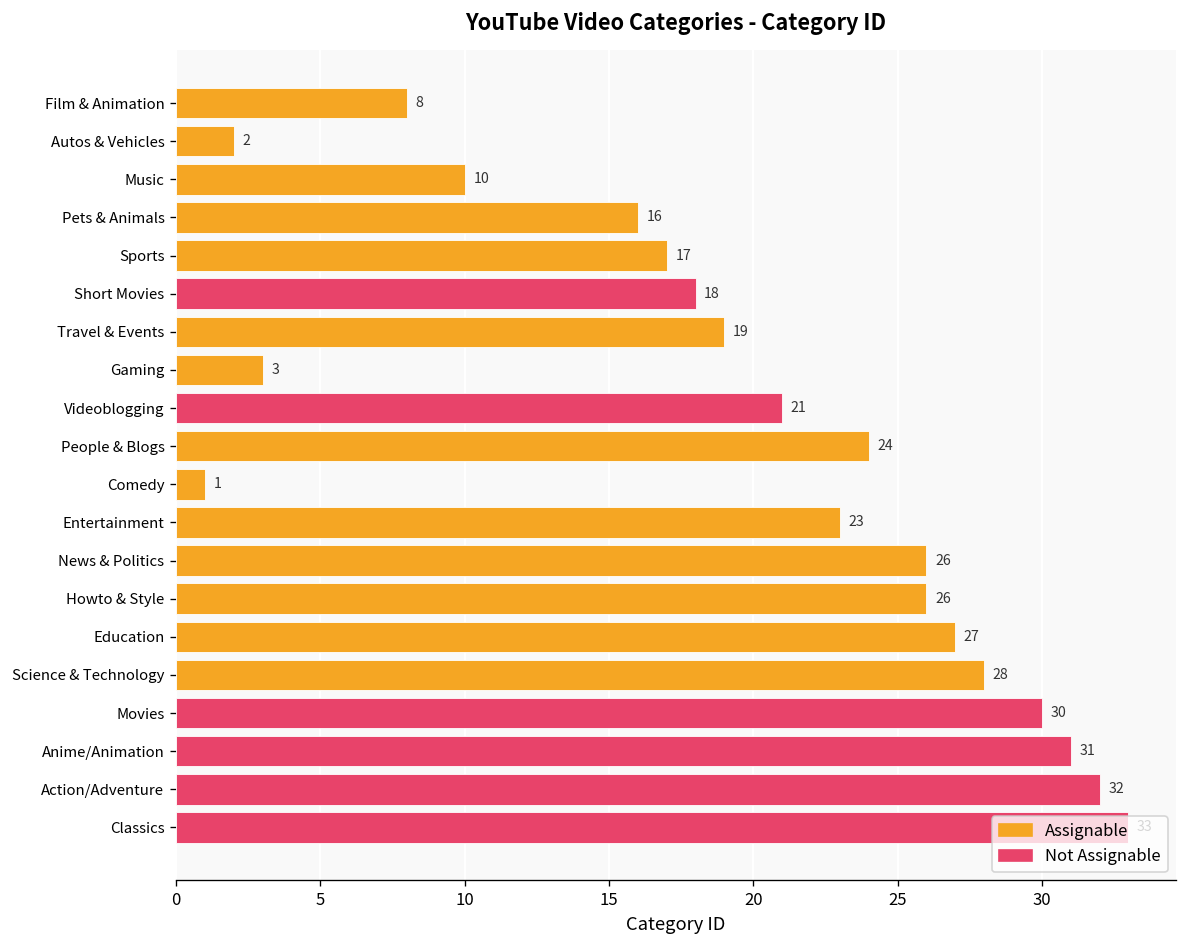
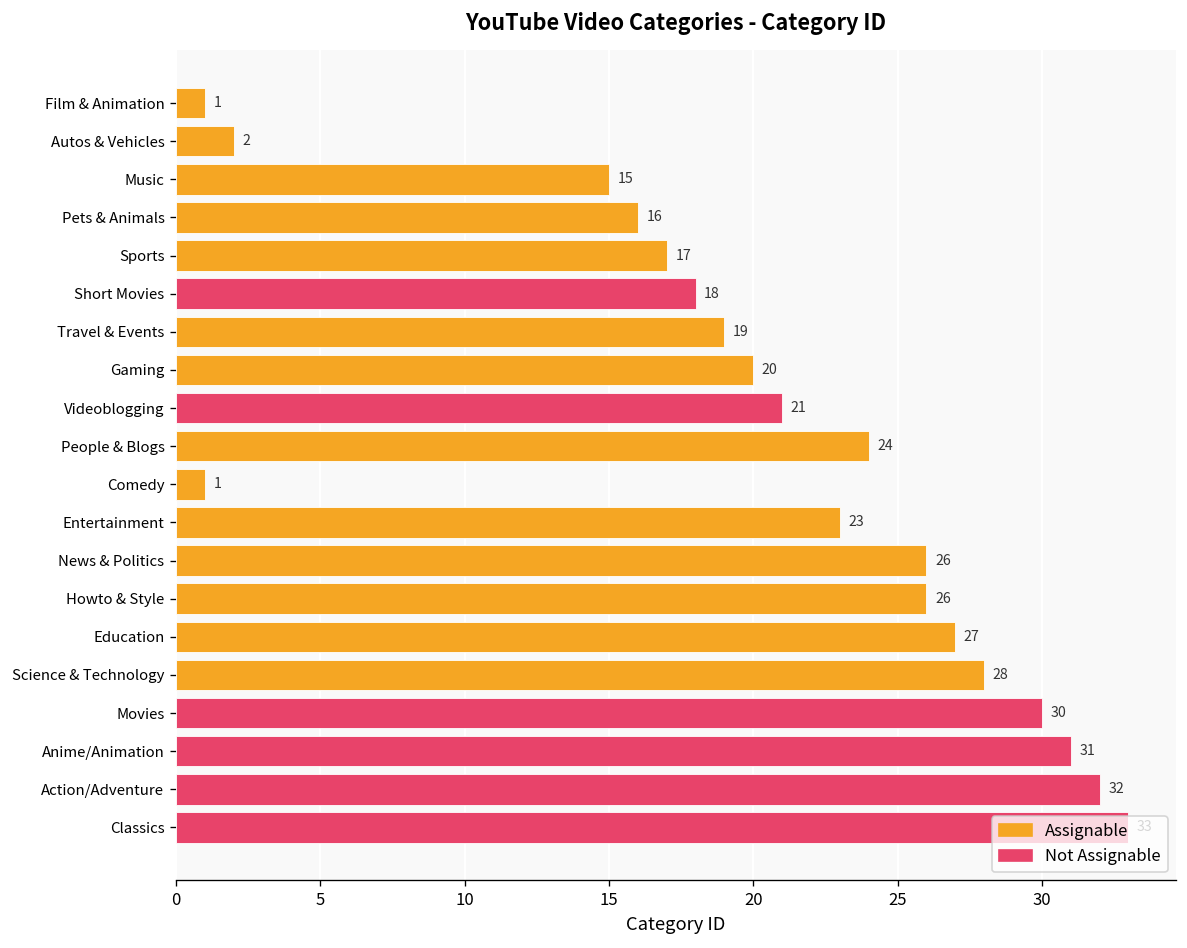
  {
-   "Film & Animation": 8,
+   "Film & Animation": 1,
    "Autos & Vehicles": 2,
-   "Music": 10,
+   "Music": 15,
    "Pets & Animals": 16,
    "Sports": 17,
    "Short Movies": 18,
    "Travel & Events": 19,
-   "Gaming": 3,
+   "Gaming": 20,
    "Videoblogging": 21,
    "People & Blogs": 24,
    "Comedy": 1,
    "Entertainment": 23,
    "News & Politics": 26,
    "Howto & Style": 26,
    "Education": 27,
    "Science & Technology": 28,
    "Movies": 30,
    "Anime/Animation": 31,
    "Action/Adventure": 32
  }
